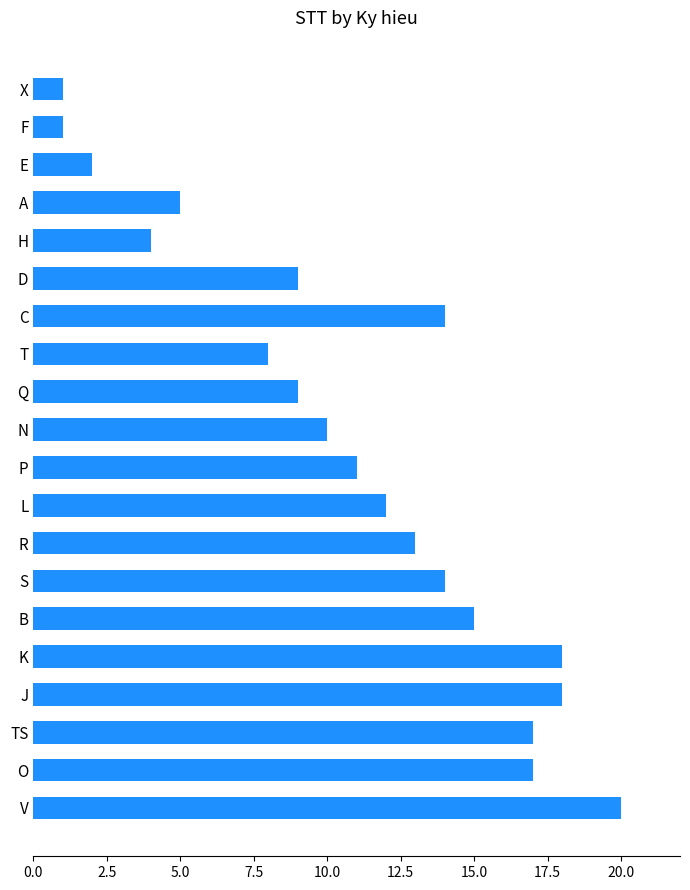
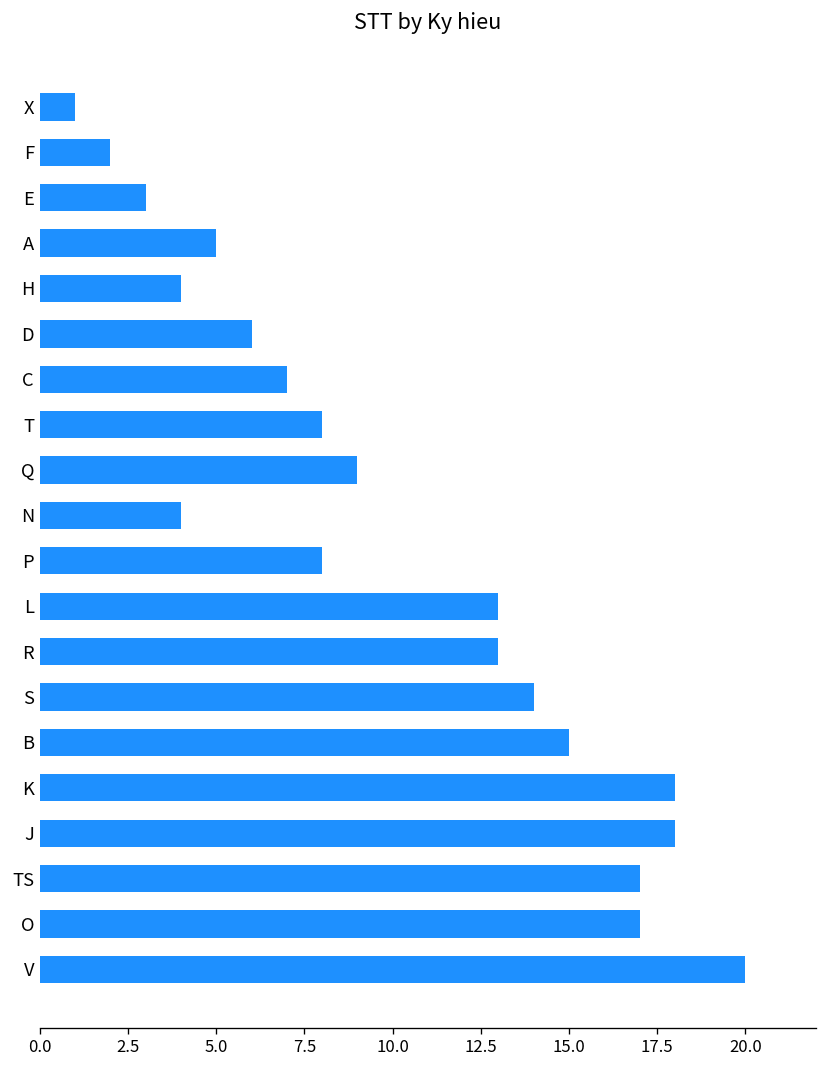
  {
    "X": 1,
-   "F": 1,
-   "E": 2,
+   "F": 2,
+   "E": 3,
    "A": 5,
    "H": 4,
-   "D": 9,
-   "C": 14,
+   "D": 6,
+   "C": 7,
    "T": 8,
    "Q": 9,
-   "N": 10,
-   "P": 11,
-   "L": 12,
+   "N": 4,
+   "P": 8,
+   "L": 13,
    "R": 13,
    "S": 14,
    "B": 15,
    "K": 18,
    "J": 18,
    "TS": 17,
    "O": 17,
    "V": 20
  }
